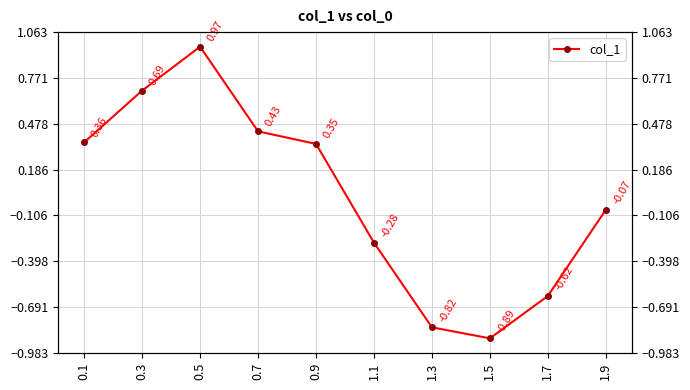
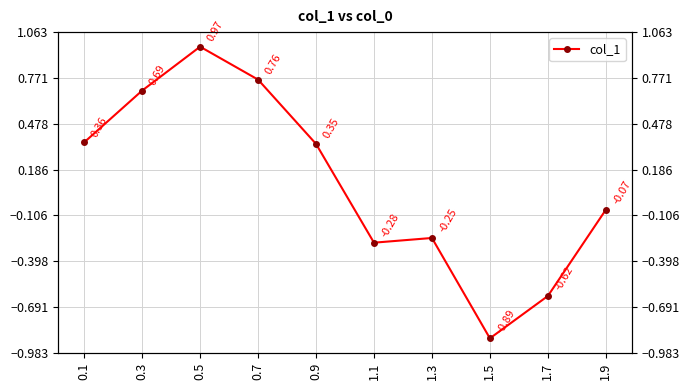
  {
    "0.1": 0.36,
    "0.3": 0.69,
    "0.5": 0.97,
-   "0.7": 0.43,
+   "0.7": 0.76,
    "0.9": 0.35,
    "1.1": -0.28,
-   "1.3": -0.82,
+   "1.3": -0.25,
    "1.5": -0.89,
    "1.7": -0.62,
    "1.9": -0.07
  }
